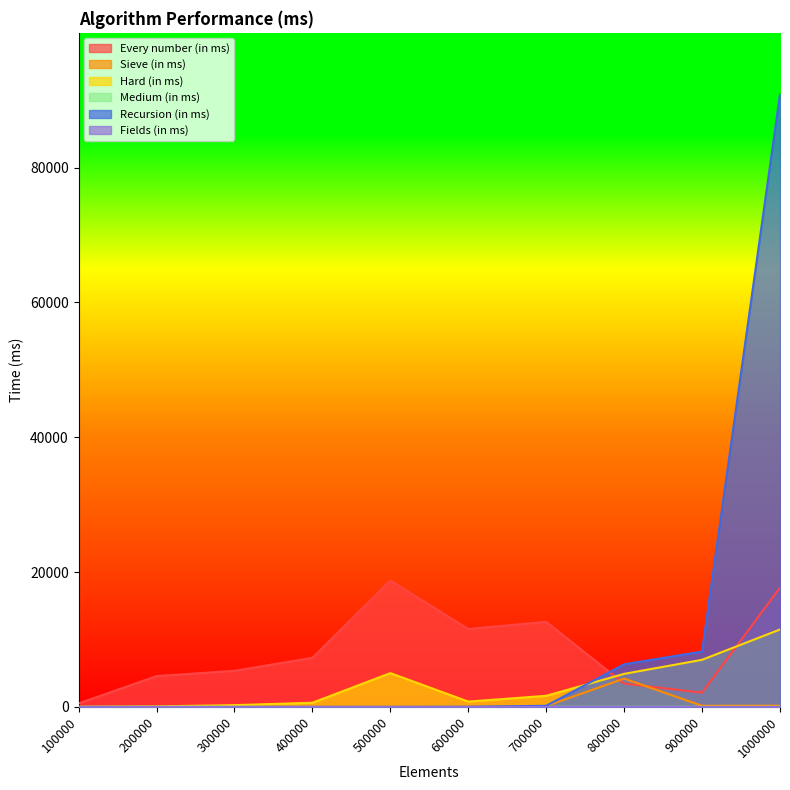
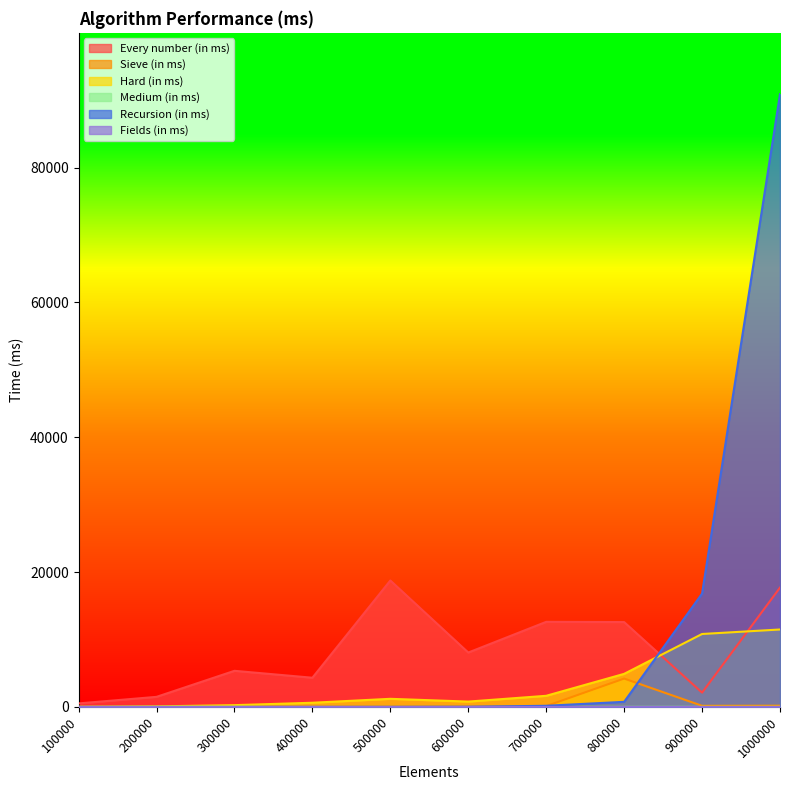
  {
    "Every number (in ms)": {
      "100000": 1000,
-     "200000": 5000,
+     "200000": 1000,
      "300000": 5000,
-     "400000": 7000,
+     "400000": 4000,
      "500000": 19000,
-     "600000": 12000,
+     "600000": 8000,
      "700000": 13000,
-     "800000": 3000,
+     "800000": 13000,
      "900000": 2000,
      "1000000": 18000
    },
    "Sieve (in ms)": {
      "800000": 4000
    },
    "Hard (in ms)": {
      "400000": 1000,
-     "500000": 5000,
+     "500000": 1000,
      "600000": 1000,
      "700000": 2000,
      "800000": 5000,
-     "900000": 7000,
+     "900000": 11000,
      "1000000": 11000
    },
    "Recursion (in ms)": {
-     "800000": 6000,
-     "900000": 8000,
+     "800000": 1000,
+     "900000": 17000,
      "1000000": 91000
    },
    "Fields (in ms)": {
      "800000": 0
    }
  }
